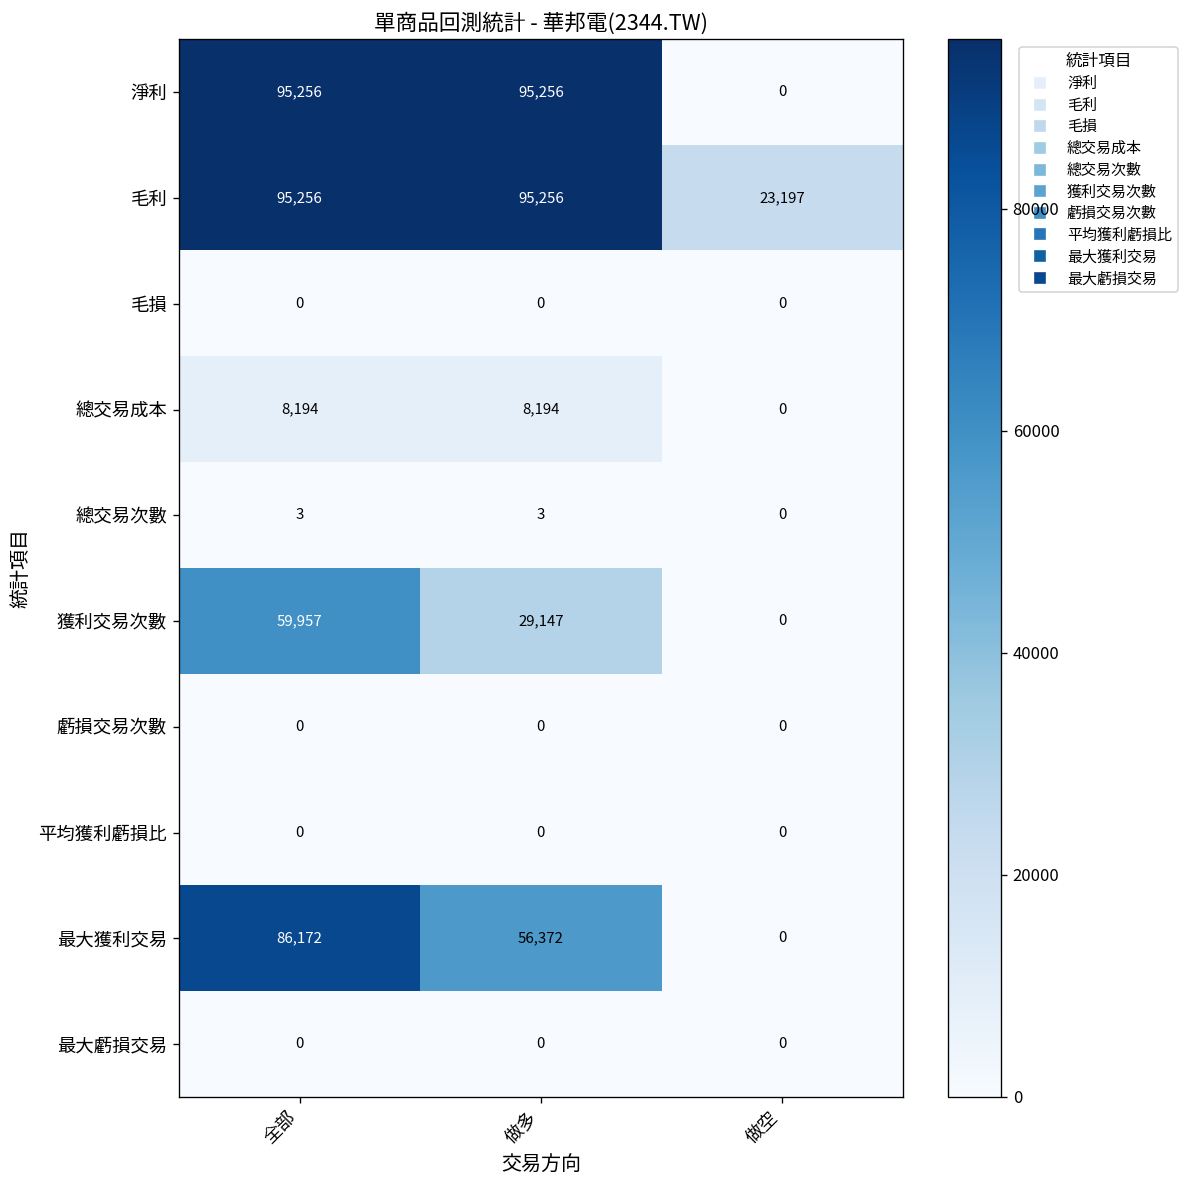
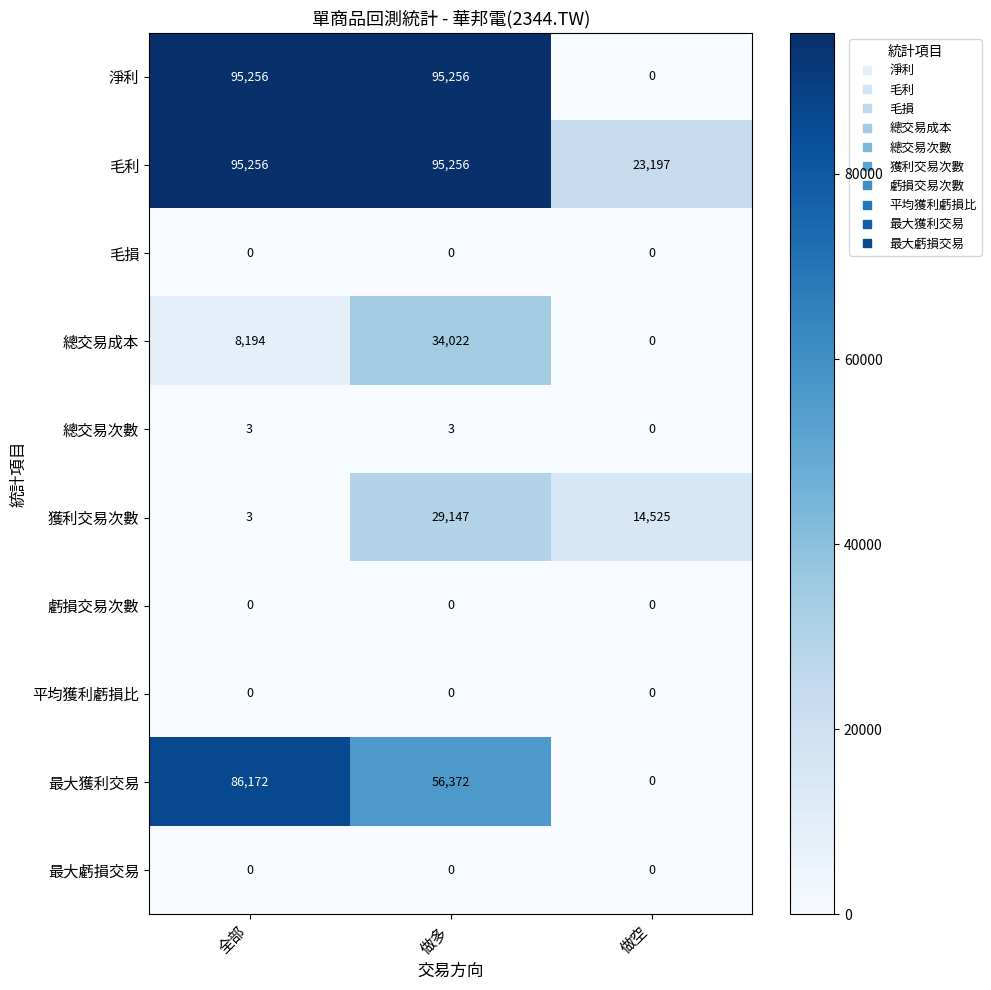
  {
    "淨利": {
      "全部": "95,256",
      "做多": "95,256",
      "做空": "0"
    },
    "毛利": {
      "全部": "95,256",
      "做多": "95,256",
      "做空": "23,197"
    },
    "毛損": {
      "全部": "0",
      "做多": "0",
      "做空": "0"
    },
    "總交易成本": {
      "全部": "8,194",
-     "做多": "8,194",
+     "做多": "34,022",
      "做空": "0"
    },
    "總交易次數": {
      "全部": "3",
      "做多": "3",
      "做空": "0"
    },
    "獲利交易次數": {
-     "全部": "59,957",
+     "全部": "3",
      "做多": "29,147",
-     "做空": "0"
+     "做空": "14,525"
    },
    "虧損交易次數": {
      "全部": "0",
      "做多": "0",
      "做空": "0"
    },
    "平均獲利虧損比": {
      "全部": "0",
      "做多": "0",
      "做空": "0"
    },
    "最大獲利交易": {
      "全部": "86,172",
      "做多": "56,372",
      "做空": "0"
    },
    "最大虧損交易": {
      "全部": "0",
      "做多": "0",
      "做空": "0"
    }
  }
